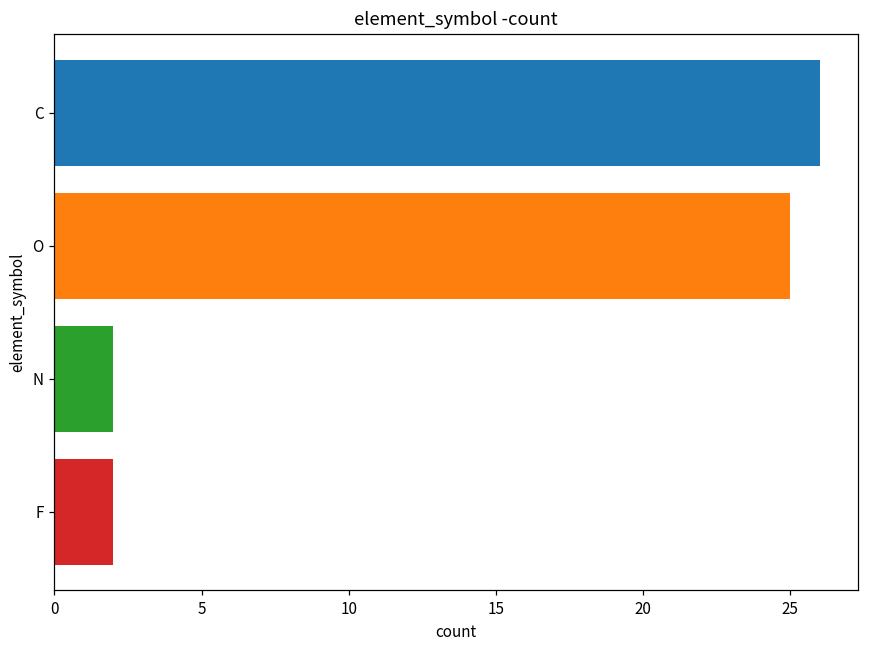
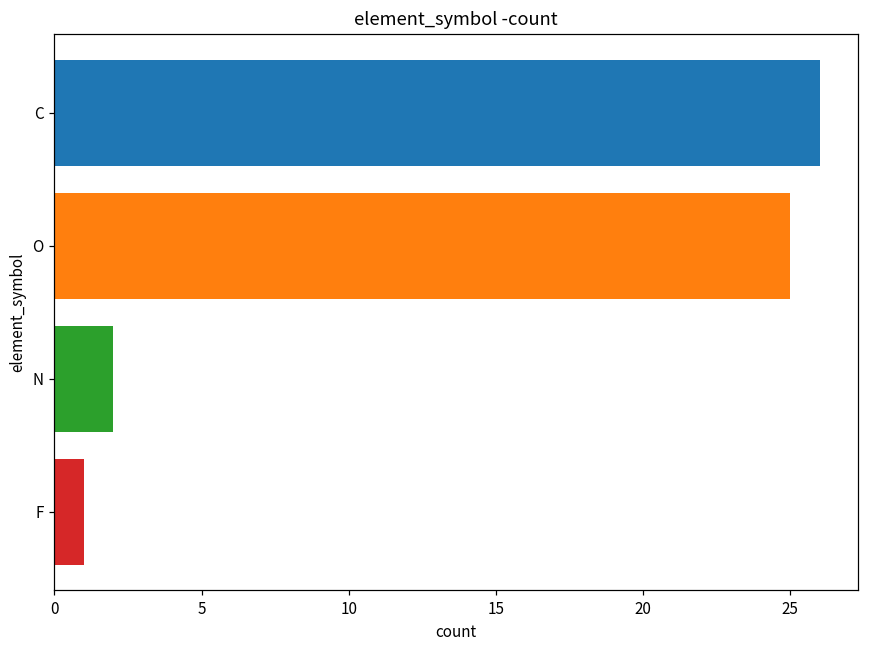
  {
    "C": 26,
    "O": 25,
    "N": 2,
-   "F": 2
+   "F": 1
  }
